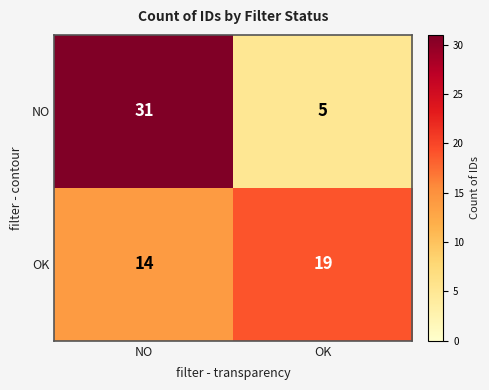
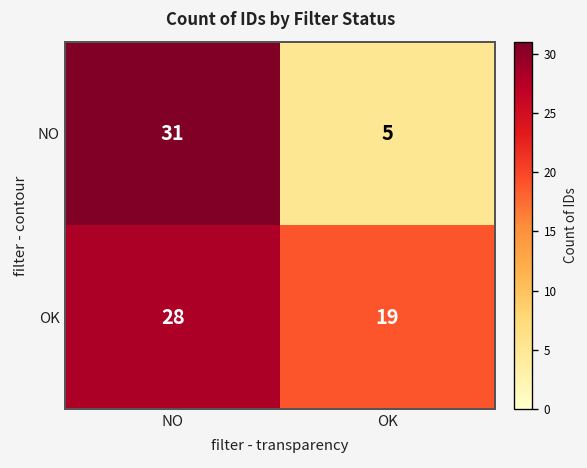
  {
    "NO": {
      "NO": 31,
      "OK": 5
    },
    "OK": {
-     "NO": 14,
+     "NO": 28,
      "OK": 19
    }
  }
